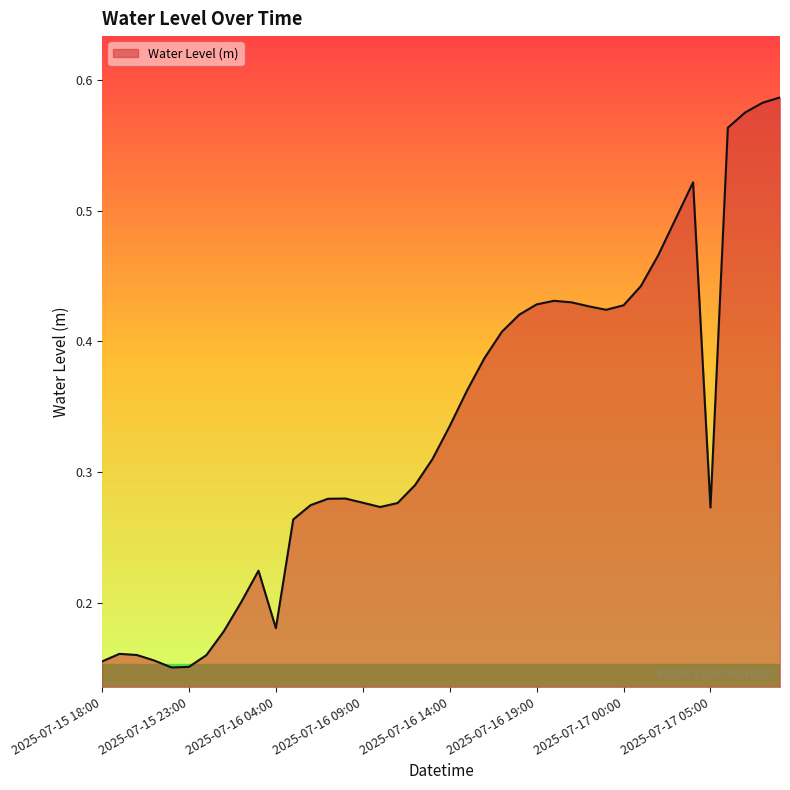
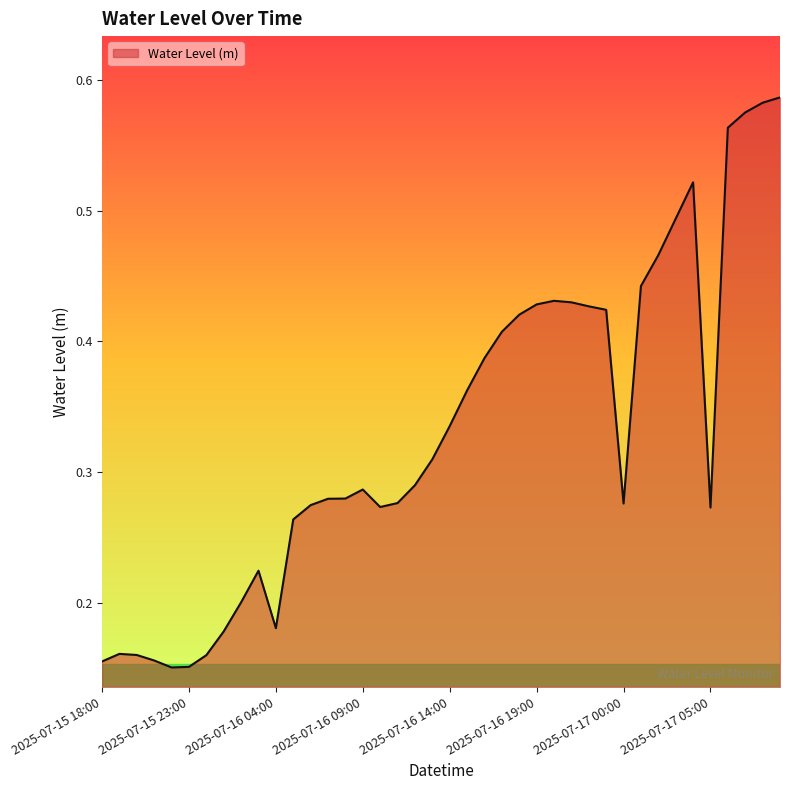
  {
    "2025-07-15 18:00": 0.155,
    "2025-07-16 04:00": 0.180,
-   "2025-07-16 09:00": 0.276,
+   "2025-07-16 09:00": 0.287,
    "2025-07-16 14:00": 0.335,
    "2025-07-16 19:00": 0.428,
-   "2025-07-17 00:00": 0.428,
+   "2025-07-17 00:00": 0.276,
    "2025-07-17 05:00": 0.273
  }
